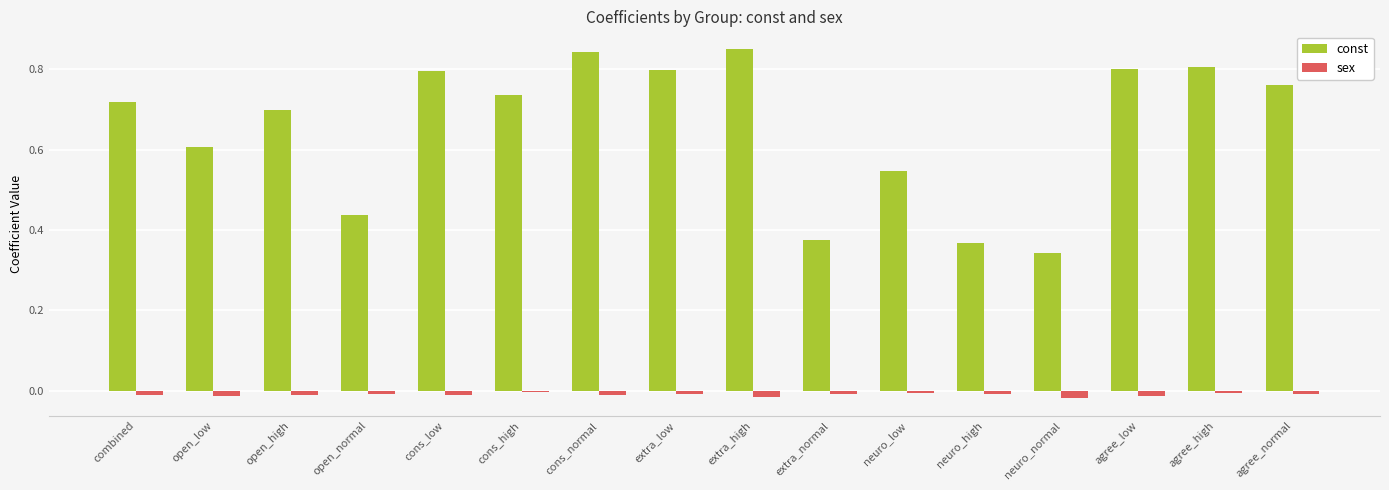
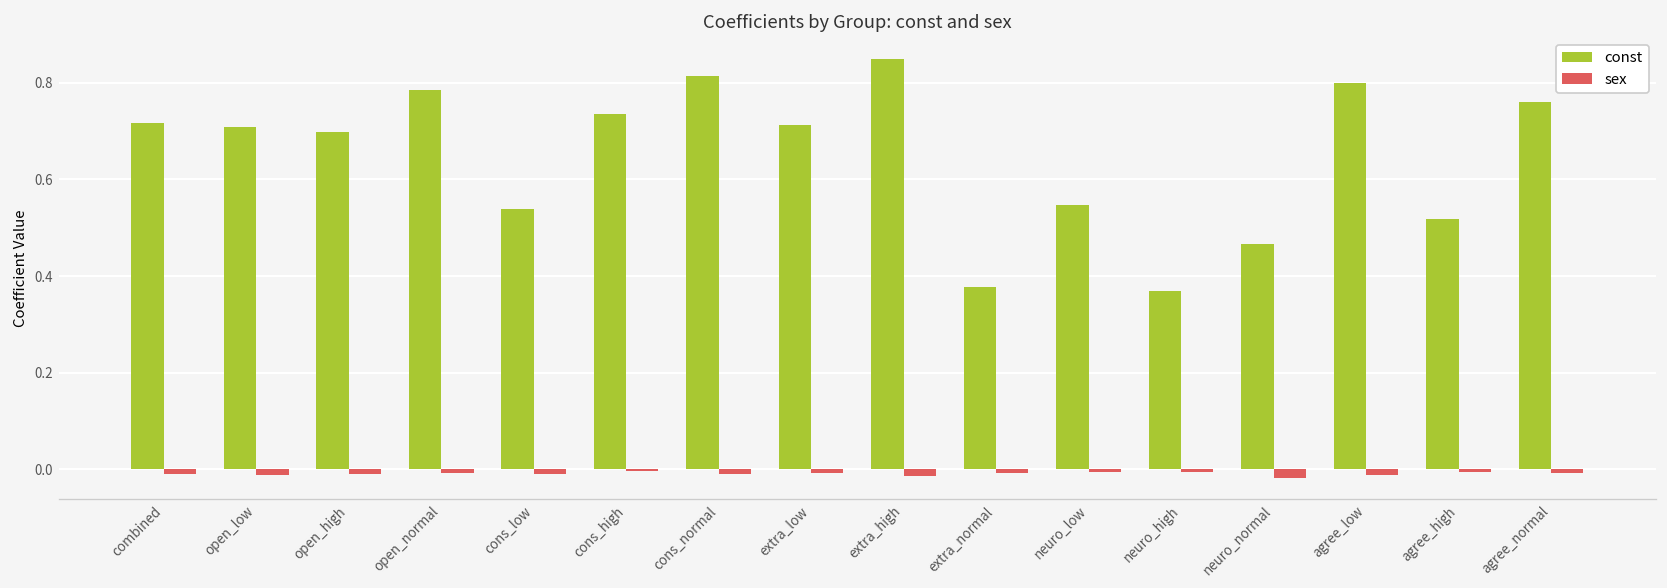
  {
    "const": {
      "combined": 0.72,
-     "open_low": 0.61,
+     "open_low": 0.71,
      "open_high": 0.70,
-     "open_normal": 0.44,
-     "cons_low": 0.80,
+     "open_normal": 0.79,
+     "cons_low": 0.54,
      "cons_high": 0.73,
-     "cons_normal": 0.84,
-     "extra_low": 0.80,
+     "cons_normal": 0.81,
+     "extra_low": 0.71,
      "extra_high": 0.85,
      "extra_normal": 0.38,
      "neuro_low": 0.55,
      "neuro_high": 0.37,
-     "neuro_normal": 0.34,
+     "neuro_normal": 0.47,
      "agree_low": 0.80,
-     "agree_high": 0.81,
+     "agree_high": 0.52,
      "agree_normal": 0.76
    },
    "sex": {
      "combined": -0.01,
      "open_low": -0.01,
      "open_high": -0.01,
      "open_normal": -0.01,
      "cons_low": -0.01,
      "cons_normal": -0.01,
      "extra_low": -0.01,
      "extra_high": -0.01,
      "extra_normal": -0.01,
      "neuro_high": -0.01,
      "neuro_normal": -0.02,
      "agree_low": -0.01,
      "agree_normal": -0.01
    }
  }
